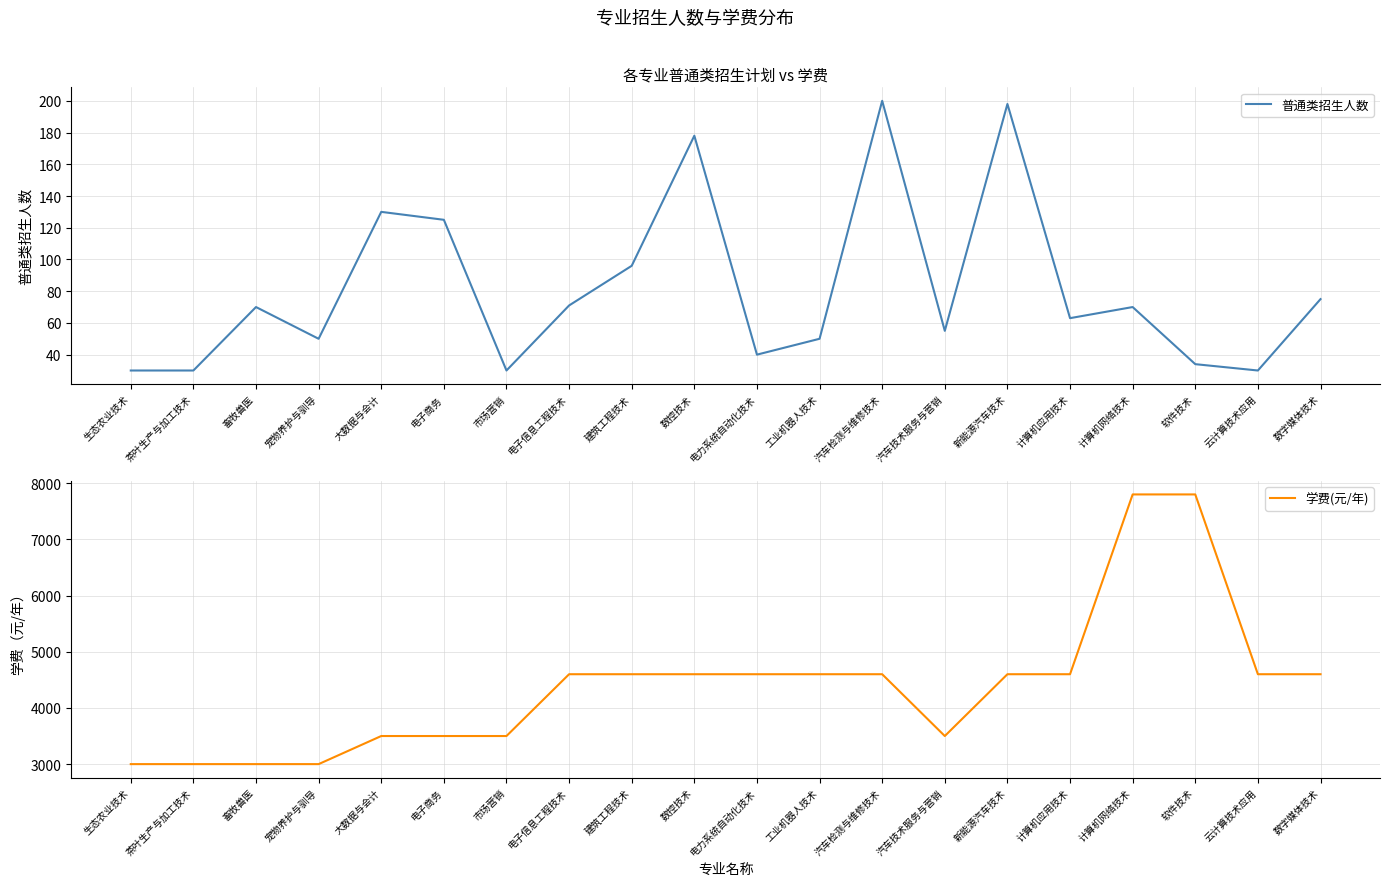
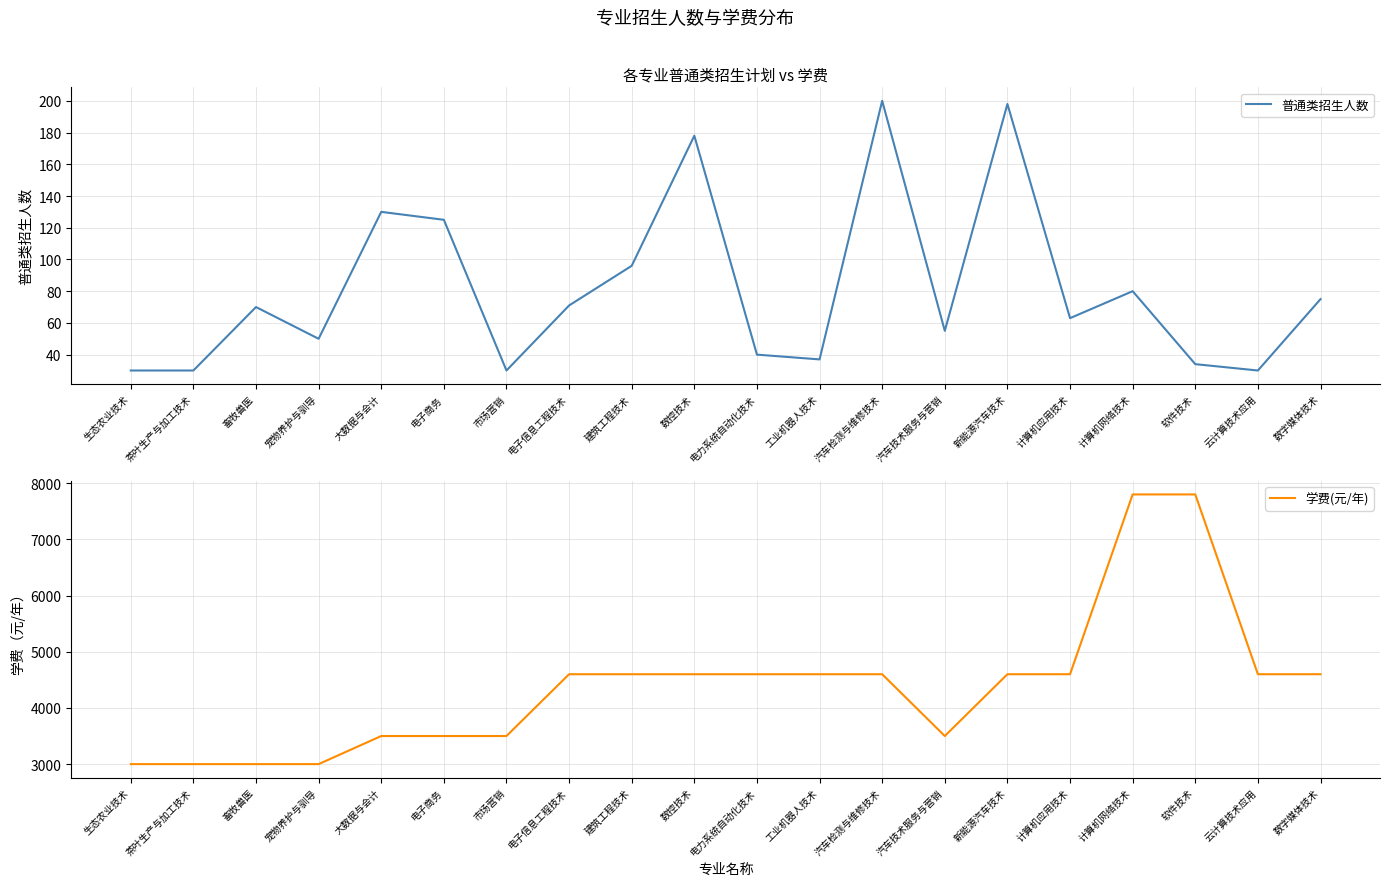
  {
    "各专业普通类招生计划 vs 学费": {
      "生态农业技术": 30,
      "茶叶生产与加工技术": 30,
      "畜牧兽医": 70,
      "宠物养护与驯导": 50,
      "大数据与会计": 130,
      "电子商务": 125,
      "市场营销": 30,
      "电子信息工程技术": 71,
      "建筑工程技术": 96,
      "数控技术": 178,
      "电力系统自动化技术": 40,
-     "工业机器人技术": 50,
+     "工业机器人技术": 37,
      "汽车检测与维修技术": 200,
      "汽车技术服务与营销": 55,
      "新能源汽车技术": 198,
      "计算机应用技术": 63,
-     "计算机网络技术": 70,
+     "计算机网络技术": 80,
      "软件技术": 34,
      "云计算技术应用": 30,
      "数字媒体技术": 75
    }
  }
